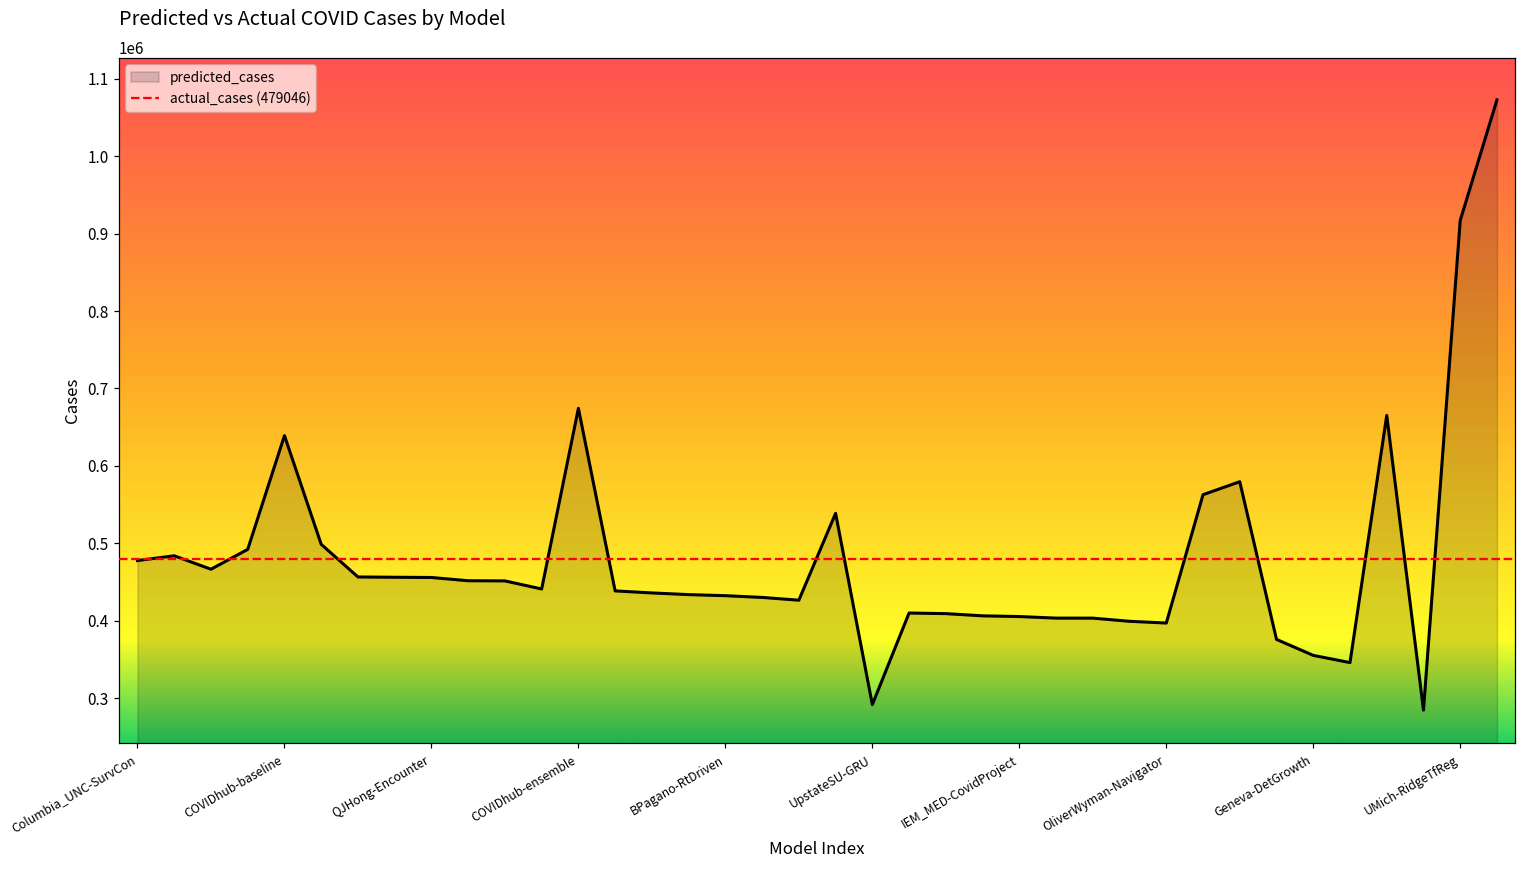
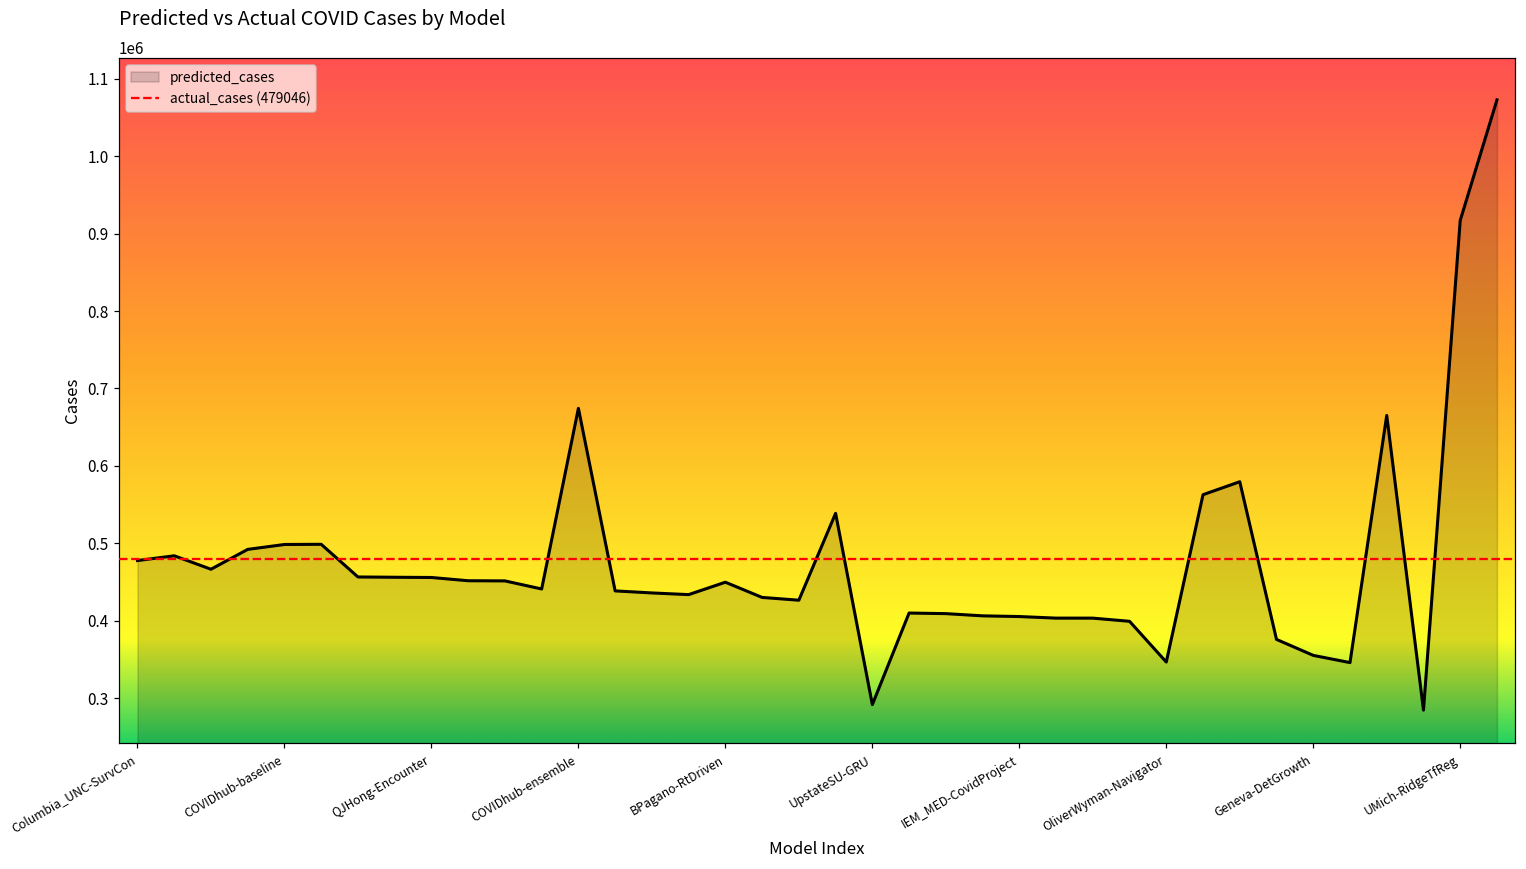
  {
    "predicted_cases": {
-     "COVIDhub-baseline": 640000,
+     "COVIDhub-baseline": 500000,
      "QJHong-Encounter": 460000,
      "COVIDhub-ensemble": 670000,
-     "BPagano-RtDriven": 430000,
+     "BPagano-RtDriven": 450000,
      "UpstateSU-GRU": 290000,
      "IEM_MED-CovidProject": 410000,
-     "OliverWyman-Navigator": 400000,
+     "OliverWyman-Navigator": 350000,
      "Geneva-DetGrowth": 360000,
      "UMich-RidgeTfReg": 920000
    }
  }
